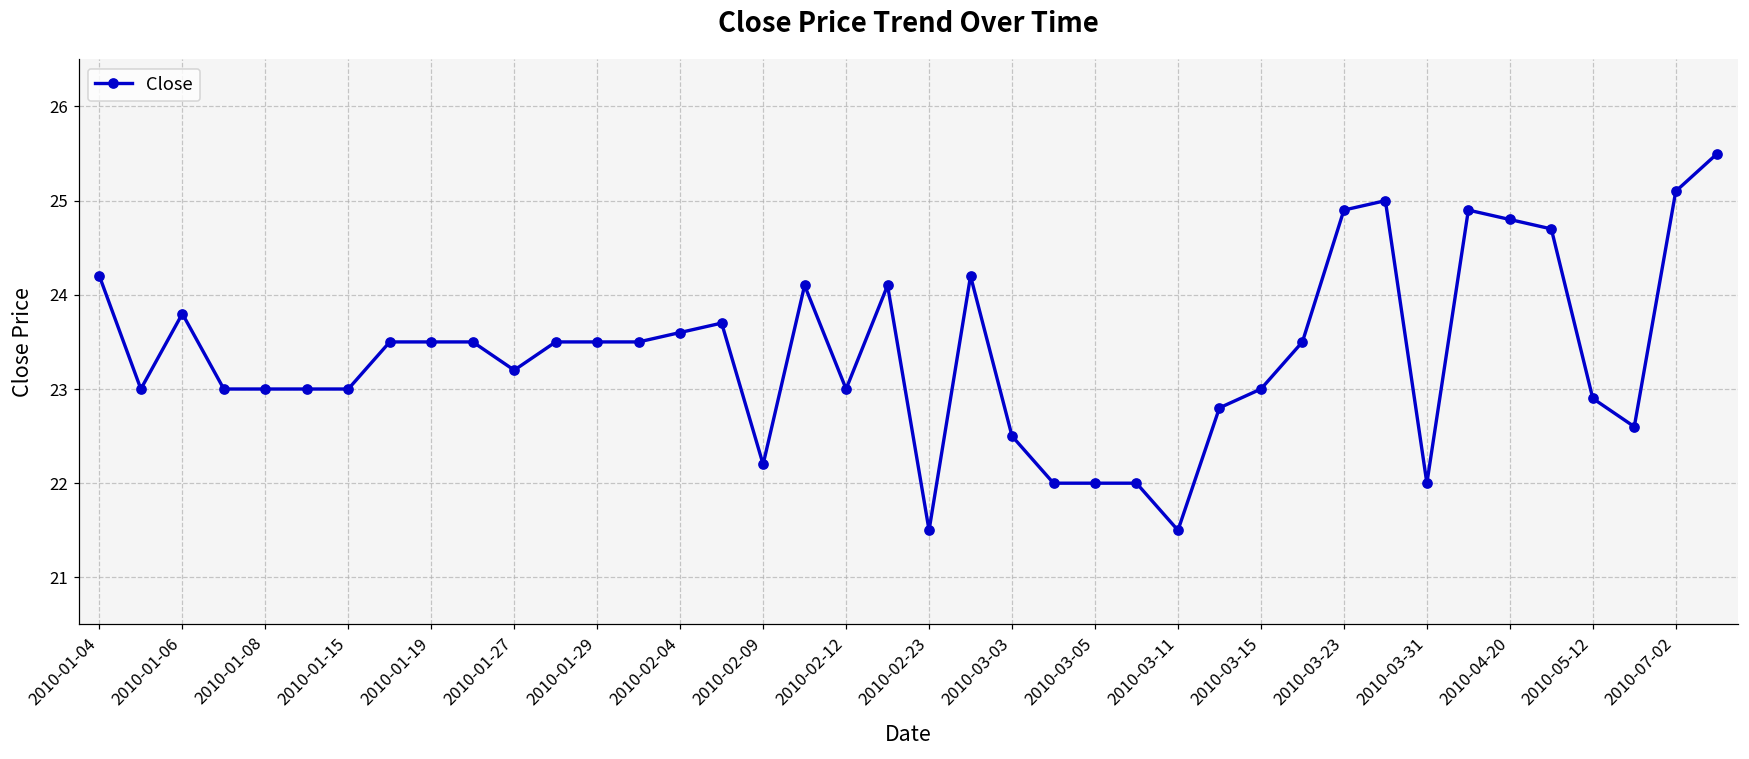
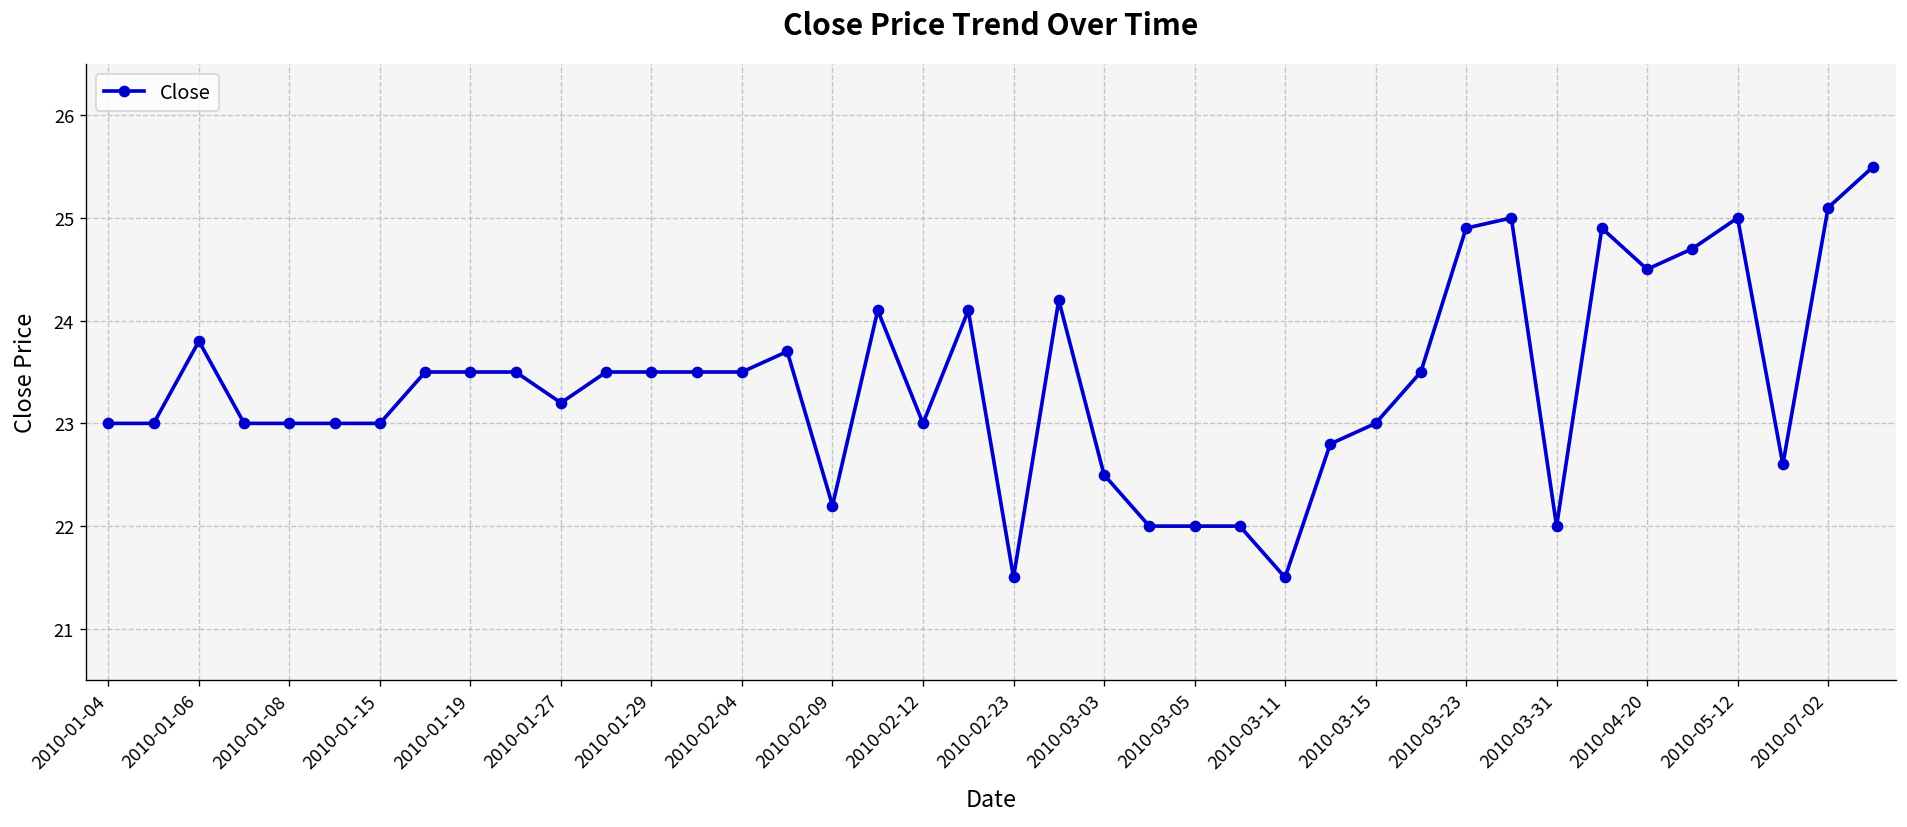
  {
-   "2010-01-04": 24.2,
+   "2010-01-04": 23.0,
    "2010-01-06": 23.8,
    "2010-01-08": 23.0,
    "2010-01-15": 23.0,
    "2010-01-19": 23.5,
    "2010-01-27": 23.2,
    "2010-01-29": 23.5,
-   "2010-02-04": 23.6,
+   "2010-02-04": 23.5,
    "2010-02-09": 22.2,
    "2010-02-12": 23.0,
    "2010-02-23": 21.5,
    "2010-03-03": 22.5,
    "2010-03-05": 22.0,
    "2010-03-11": 21.5,
    "2010-03-15": 23.0,
    "2010-03-23": 24.9,
    "2010-03-31": 22.0,
-   "2010-04-20": 24.8,
-   "2010-05-12": 22.9,
+   "2010-04-20": 24.5,
+   "2010-05-12": 25.0,
    "2010-07-02": 25.1
  }
